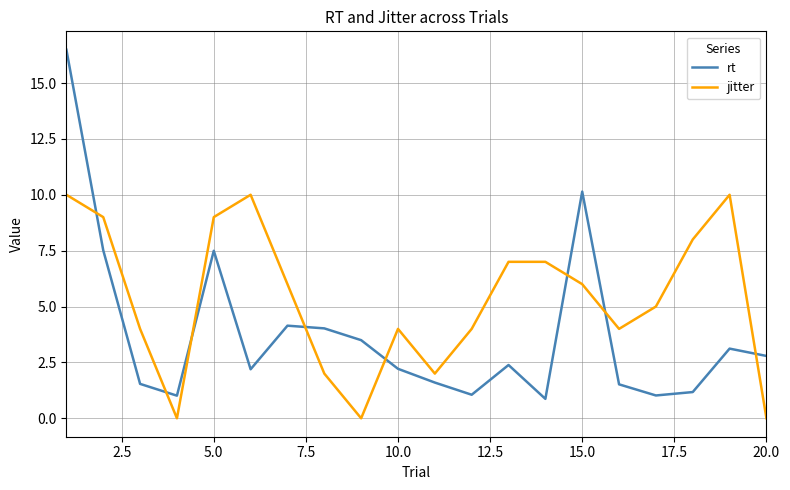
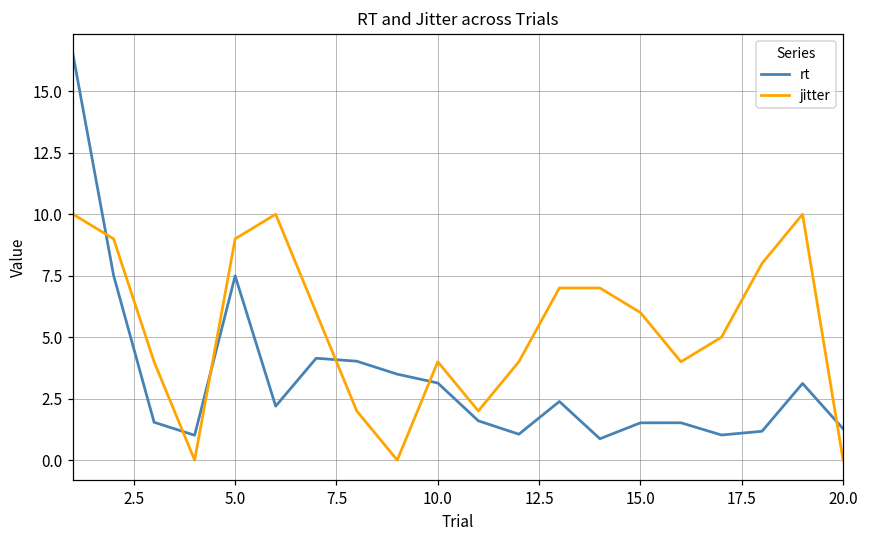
  {
    "rt": {
      "5.0": 7.5,
-     "10.0": 2.2,
-     "15.0": 10.1,
-     "20.0": 2.8
+     "10.0": 3.1,
+     "15.0": 1.5,
+     "20.0": 1.3
    },
    "jitter": {
      "5.0": 9.0,
      "10.0": 4.0,
      "15.0": 6.0,
      "20.0": 0.0
    }
  }
